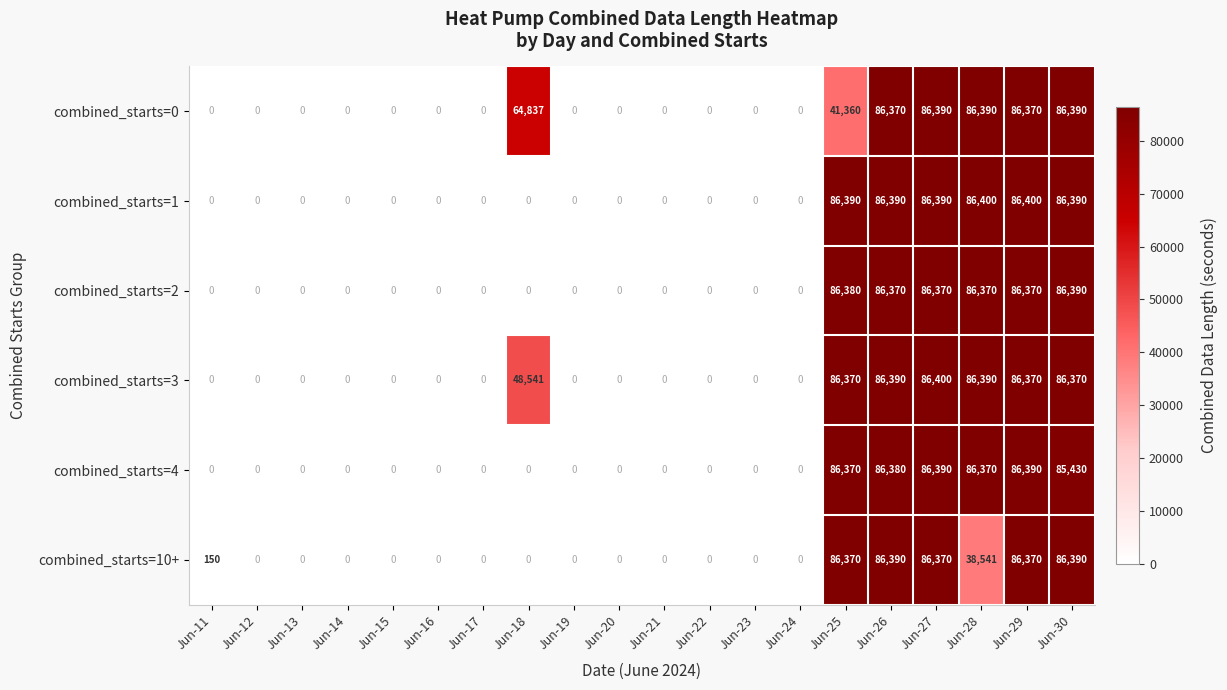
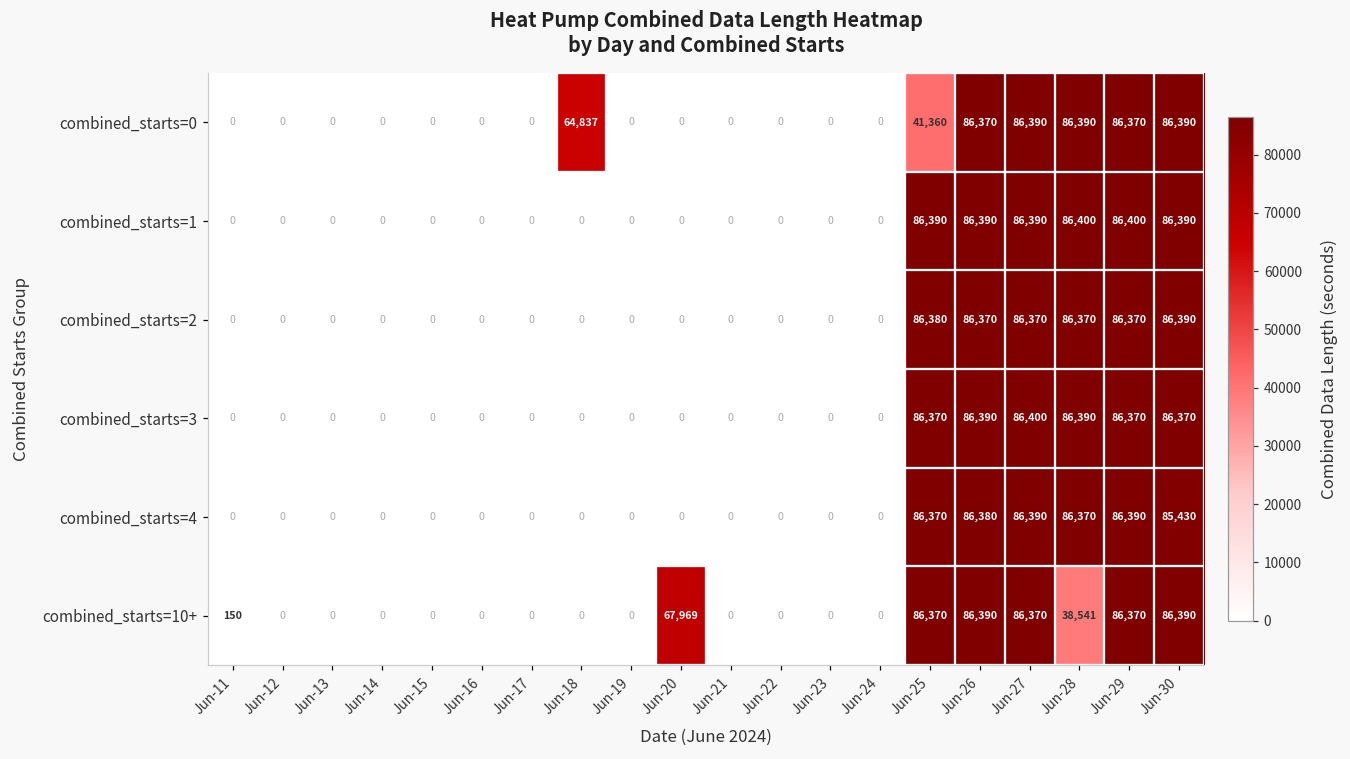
  {
    "combined_starts=0": {
      "Jun-11": "0",
      "Jun-12": "0",
      "Jun-13": "0",
      "Jun-14": "0",
      "Jun-15": "0",
      "Jun-16": "0",
      "Jun-17": "0",
      "Jun-18": "64,837",
      "Jun-19": "0",
      "Jun-20": "0",
      "Jun-21": "0",
      "Jun-22": "0",
      "Jun-23": "0",
      "Jun-24": "0",
      "Jun-25": "41,360",
      "Jun-26": "86,370",
      "Jun-27": "86,390",
      "Jun-28": "86,390",
      "Jun-29": "86,370",
      "Jun-30": "86,390"
    },
    "combined_starts=1": {
      "Jun-11": "0",
      "Jun-12": "0",
      "Jun-13": "0",
      "Jun-14": "0",
      "Jun-15": "0",
      "Jun-16": "0",
      "Jun-17": "0",
      "Jun-18": "0",
      "Jun-19": "0",
      "Jun-20": "0",
      "Jun-21": "0",
      "Jun-22": "0",
      "Jun-23": "0",
      "Jun-24": "0",
      "Jun-25": "86,390",
      "Jun-26": "86,390",
      "Jun-27": "86,390",
      "Jun-28": "86,400",
      "Jun-29": "86,400",
      "Jun-30": "86,390"
    },
    "combined_starts=2": {
      "Jun-11": "0",
      "Jun-12": "0",
      "Jun-13": "0",
      "Jun-14": "0",
      "Jun-15": "0",
      "Jun-16": "0",
      "Jun-17": "0",
      "Jun-18": "0",
      "Jun-19": "0",
      "Jun-20": "0",
      "Jun-21": "0",
      "Jun-22": "0",
      "Jun-23": "0",
      "Jun-24": "0",
      "Jun-25": "86,380",
      "Jun-26": "86,370",
      "Jun-27": "86,370",
      "Jun-28": "86,370",
      "Jun-29": "86,370",
      "Jun-30": "86,390"
    },
    "combined_starts=3": {
      "Jun-11": "0",
      "Jun-12": "0",
      "Jun-13": "0",
      "Jun-14": "0",
      "Jun-15": "0",
      "Jun-16": "0",
      "Jun-17": "0",
-     "Jun-18": "48,541",
+     "Jun-18": "0",
      "Jun-19": "0",
      "Jun-20": "0",
      "Jun-21": "0",
      "Jun-22": "0",
      "Jun-23": "0",
      "Jun-24": "0",
      "Jun-25": "86,370",
      "Jun-26": "86,390",
      "Jun-27": "86,400",
      "Jun-28": "86,390",
      "Jun-29": "86,370",
      "Jun-30": "86,370"
    },
    "combined_starts=4": {
      "Jun-11": "0",
      "Jun-12": "0",
      "Jun-13": "0",
      "Jun-14": "0",
      "Jun-15": "0",
      "Jun-16": "0",
      "Jun-17": "0",
      "Jun-18": "0",
      "Jun-19": "0",
      "Jun-20": "0",
      "Jun-21": "0",
      "Jun-22": "0",
      "Jun-23": "0",
      "Jun-24": "0",
      "Jun-25": "86,370",
      "Jun-26": "86,380",
      "Jun-27": "86,390",
      "Jun-28": "86,370",
      "Jun-29": "86,390",
      "Jun-30": "85,430"
    },
    "combined_starts=10+": {
      "Jun-11": "150",
      "Jun-12": "0",
      "Jun-13": "0",
      "Jun-14": "0",
      "Jun-15": "0",
      "Jun-16": "0",
      "Jun-17": "0",
      "Jun-18": "0",
      "Jun-19": "0",
-     "Jun-20": "0",
+     "Jun-20": "67,969",
      "Jun-21": "0",
      "Jun-22": "0",
      "Jun-23": "0",
      "Jun-24": "0",
      "Jun-25": "86,370",
      "Jun-26": "86,390",
      "Jun-27": "86,370",
      "Jun-28": "38,541",
      "Jun-29": "86,370",
      "Jun-30": "86,390"
    }
  }
